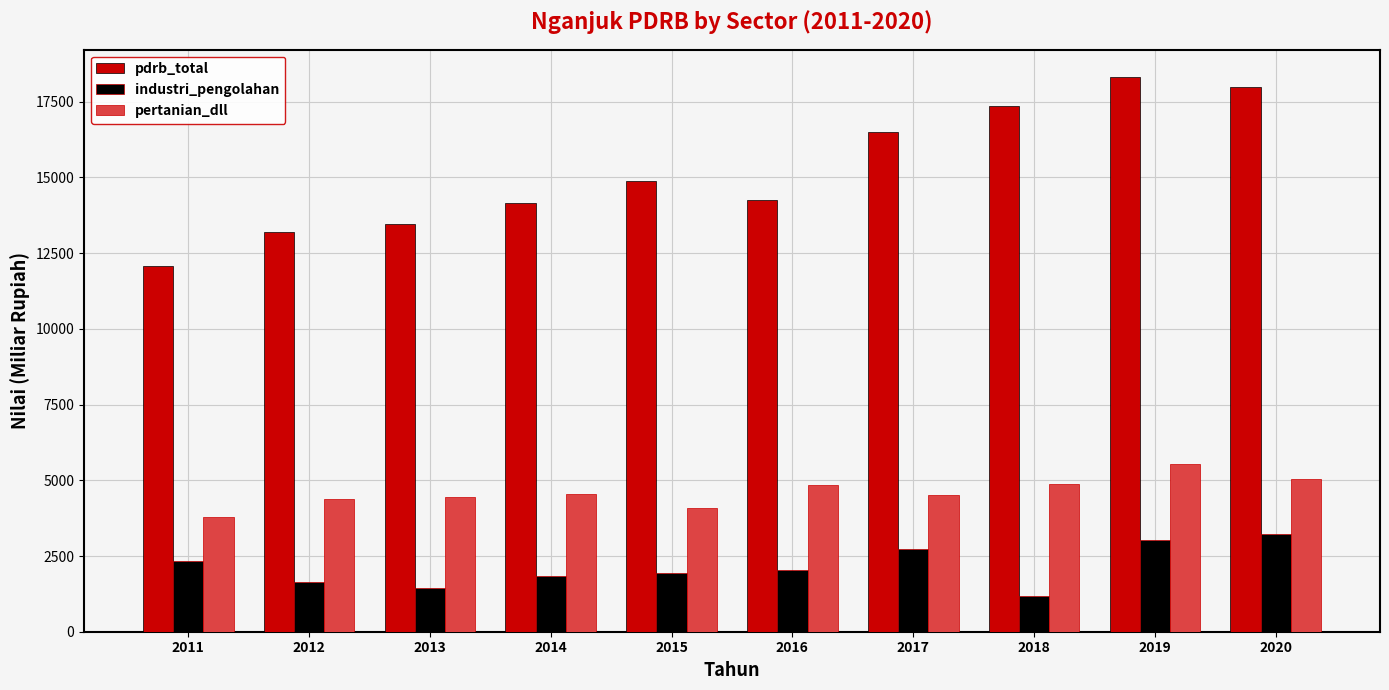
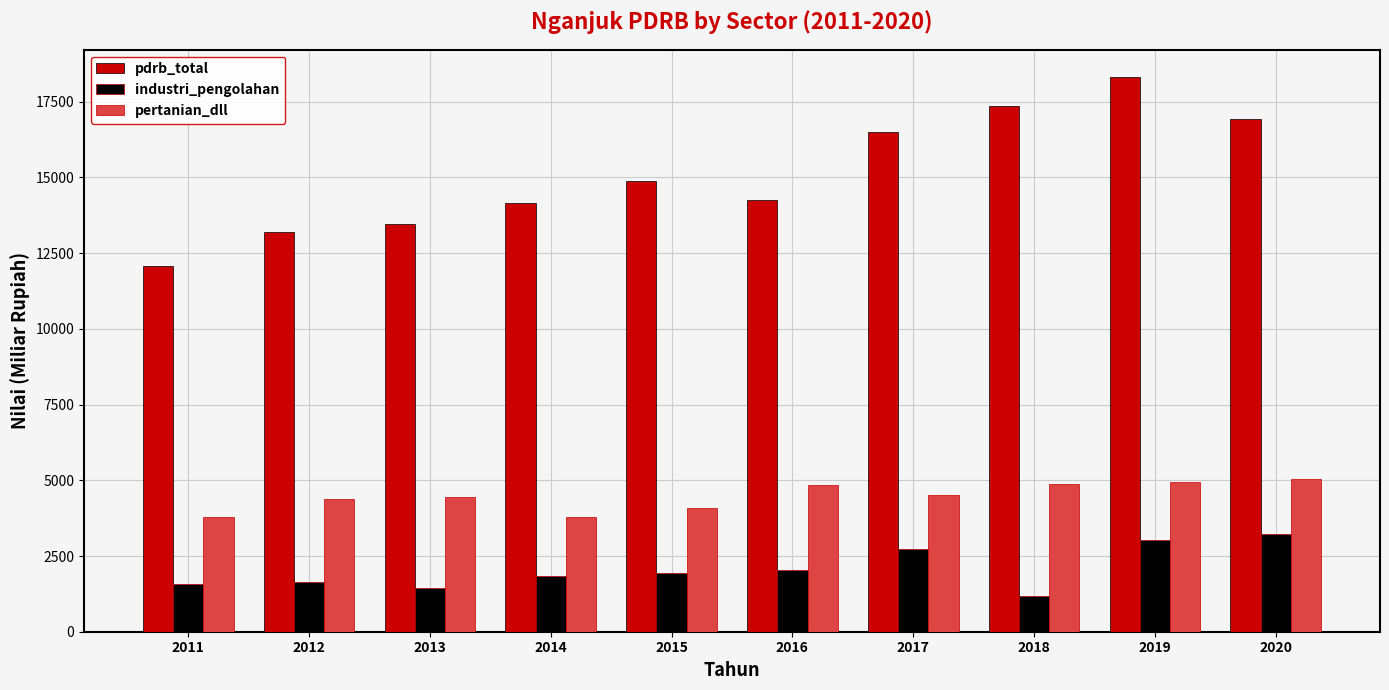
  {
    "pdrb_total": {
      "2011": 12100,
      "2012": 13200,
      "2013": 13500,
      "2014": 14100,
      "2015": 14900,
      "2016": 14300,
      "2017": 16500,
      "2018": 17400,
      "2019": 18300,
-     "2020": 18000
+     "2020": 16900
    },
    "industri_pengolahan": {
-     "2011": 2300,
+     "2011": 1600,
      "2012": 1700,
      "2013": 1400,
      "2014": 1800,
      "2015": 1900,
      "2016": 2100,
      "2017": 2700,
      "2018": 1200,
      "2019": 3000,
      "2020": 3200
    },
    "pertanian_dll": {
      "2011": 3800,
      "2012": 4400,
      "2013": 4400,
-     "2014": 4500,
+     "2014": 3800,
      "2015": 4100,
      "2016": 4800,
      "2017": 4500,
      "2018": 4900,
-     "2019": 5500,
+     "2019": 5000,
      "2020": 5000
    }
  }
